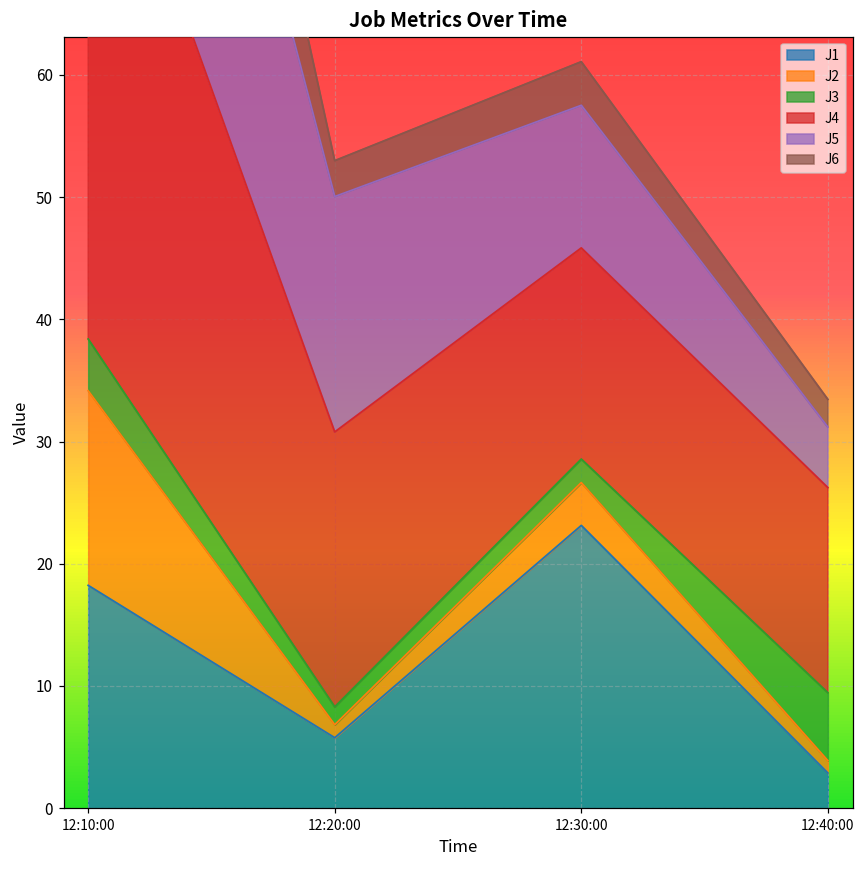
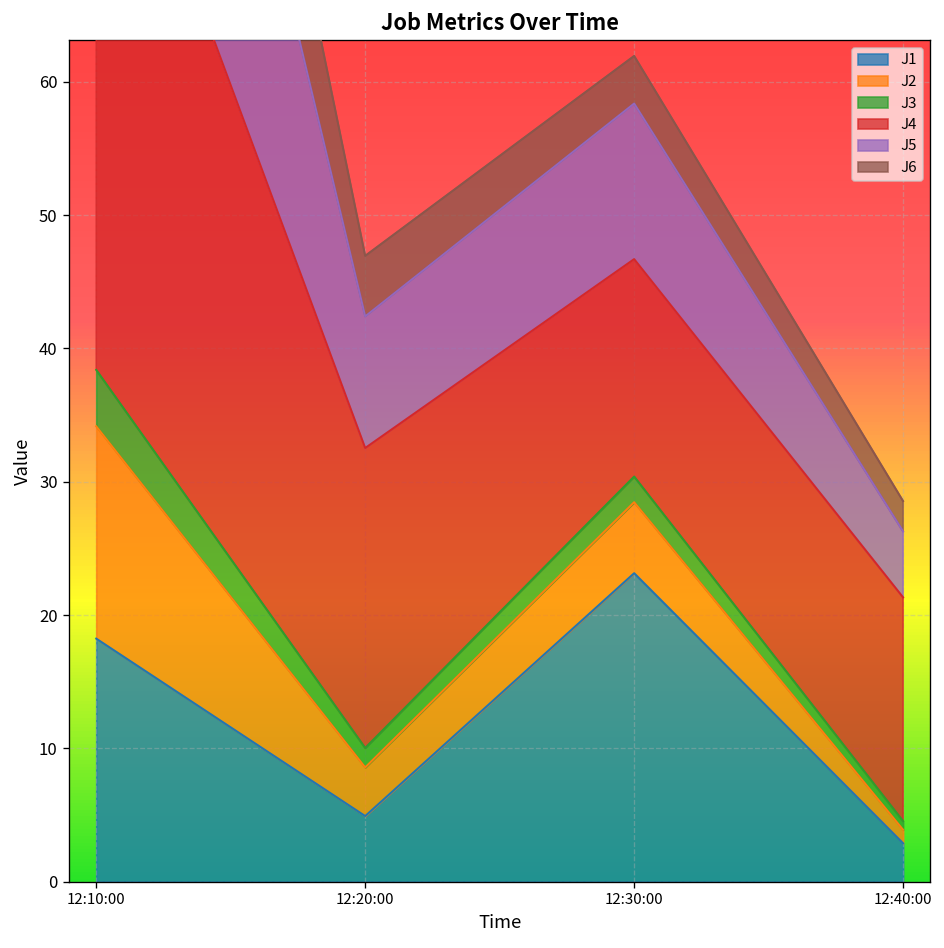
  {
    "J1": {
      "12:10:00": 18.2,
-     "12:20:00": 5.8,
+     "12:20:00": 4.9,
      "12:30:00": 23.1,
      "12:40:00": 2.9
    },
    "J2": {
      "12:10:00": 15.9,
-     "12:20:00": 1.1,
-     "12:30:00": 3.5,
+     "12:20:00": 3.6,
+     "12:30:00": 5.3,
      "12:40:00": 1.0
    },
    "J3": {
      "12:10:00": 4.2,
      "12:20:00": 1.5,
      "12:30:00": 1.9,
-     "12:40:00": 5.6
+     "12:40:00": 0.7
    },
    "J4": {
      "12:20:00": 22.5,
-     "12:30:00": 17.3,
+     "12:30:00": 16.3,
      "12:40:00": 16.8
    },
    "J5": {
-     "12:20:00": 19.3,
+     "12:20:00": 9.9,
      "12:30:00": 11.7,
      "12:40:00": 4.9
    },
    "J6": {
-     "12:20:00": 2.9,
+     "12:20:00": 4.5,
      "12:30:00": 3.6,
      "12:40:00": 2.3
    }
  }
